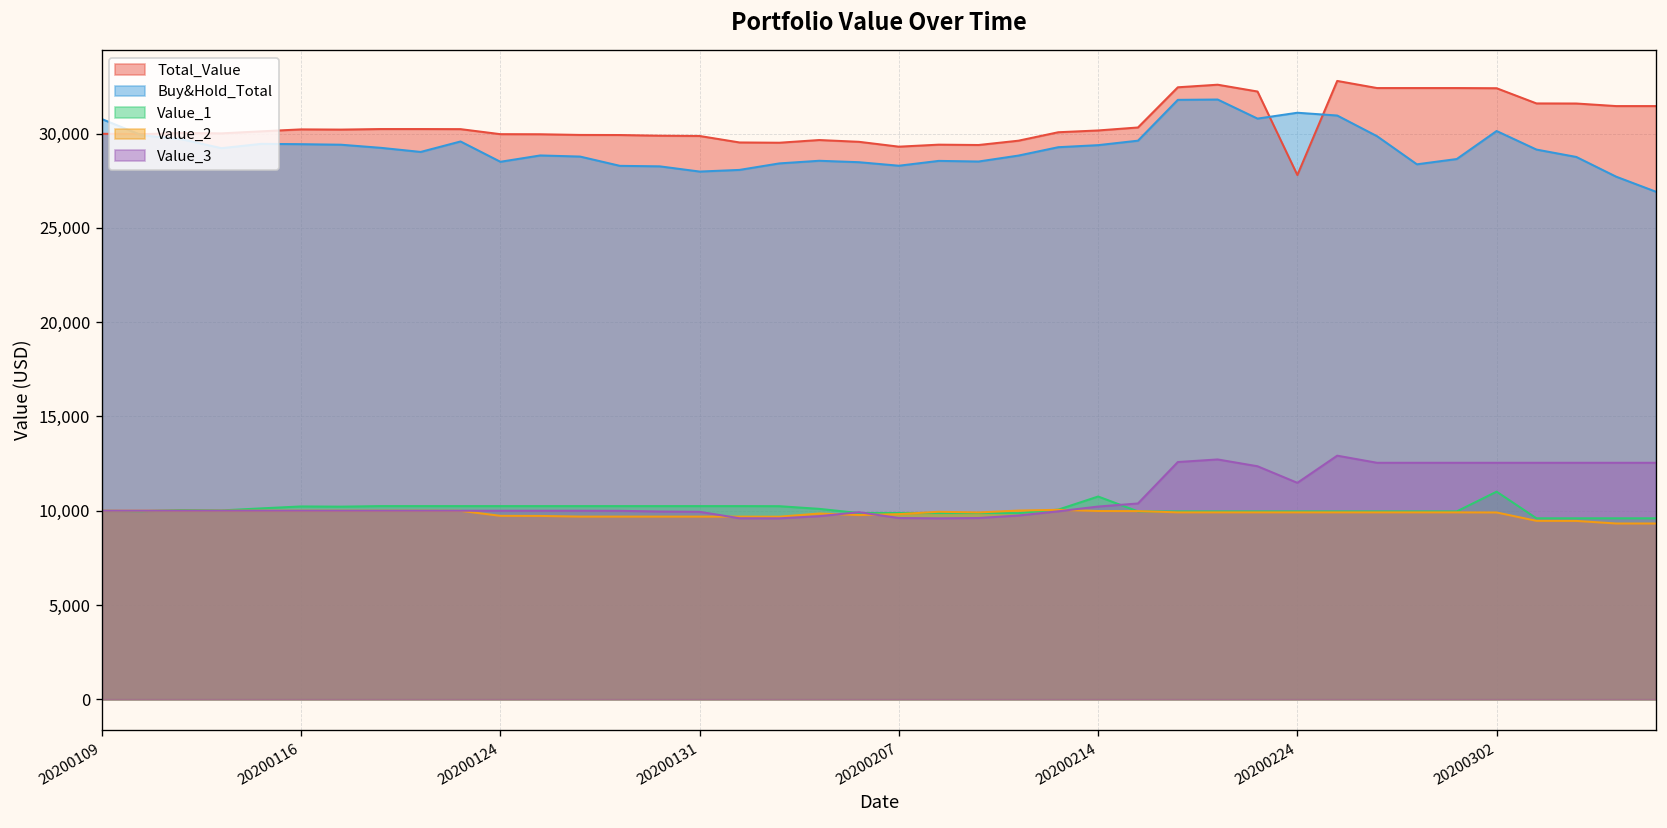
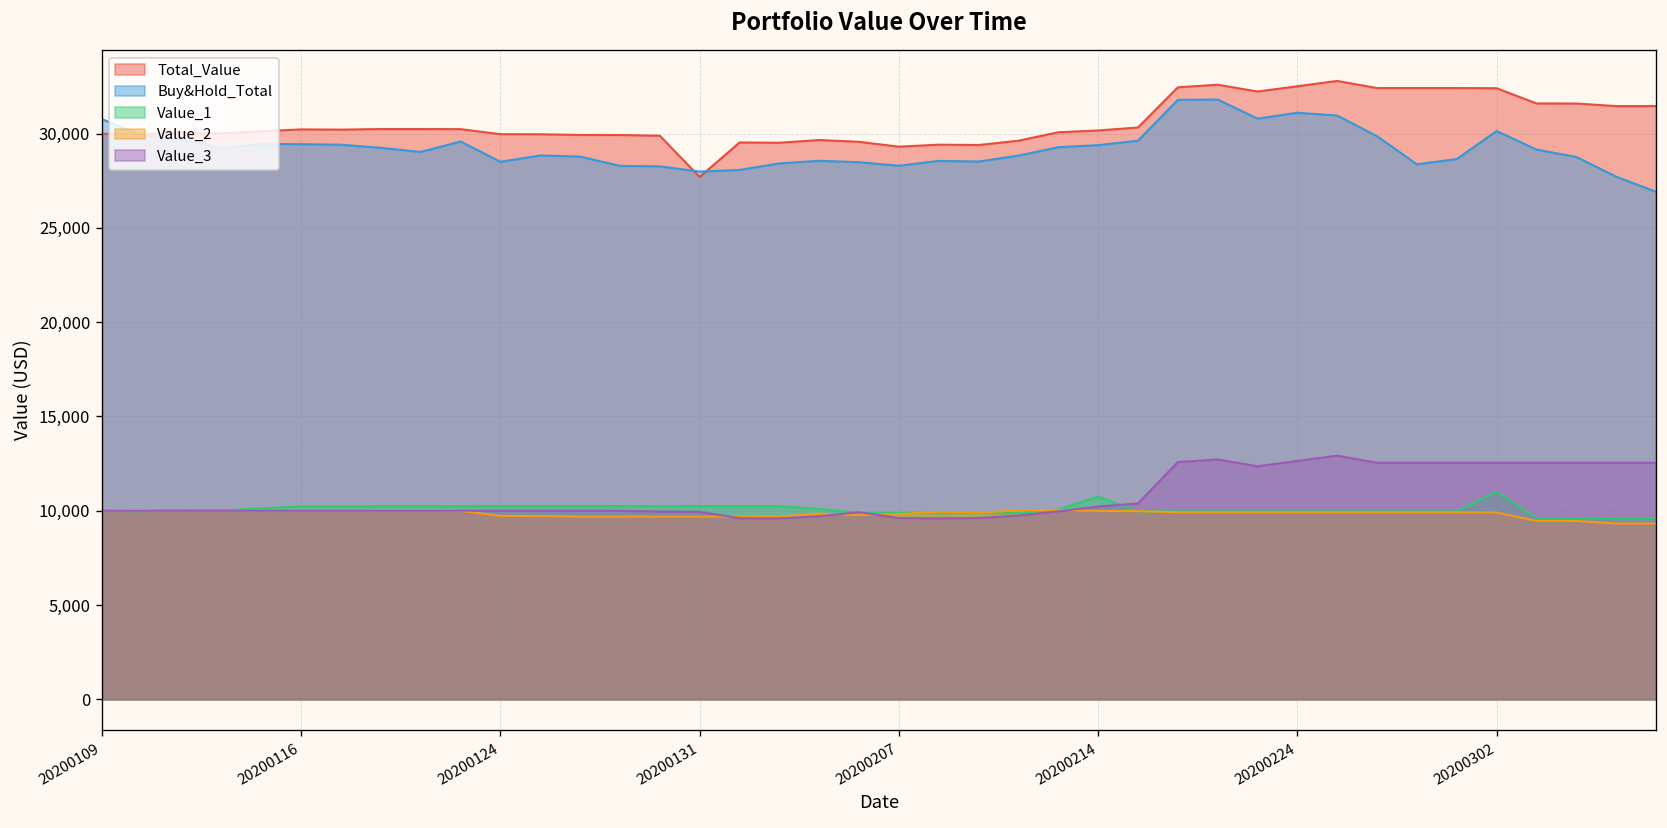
  {
    "Total_Value": {
      "20200109": "30,000",
      "20200116": "30,200",
      "20200124": "30,000",
-     "20200131": "29,900",
+     "20200131": "27,700",
      "20200207": "29,300",
      "20200214": "30,200",
-     "20200224": "27,800",
+     "20200224": "32,500",
      "20200302": "32,400"
    },
    "Buy&Hold_Total": {
      "20200109": "30,800",
      "20200116": "29,400",
      "20200124": "28,500",
      "20200131": "28,000",
      "20200207": "28,300",
      "20200214": "29,400",
      "20200224": "31,100",
      "20200302": "30,100"
    },
    "Value_1": {
      "20200116": "10,200",
      "20200124": "10,200",
      "20200131": "10,200",
      "20200214": "10,800",
      "20200302": "11,000"
    },
    "Value_2": {
      "20200124": "9,700",
      "20200131": "9,700",
      "20200214": "10,000",
      "20200302": "9,900"
    },
    "Value_3": {
      "20200124": "10,000",
      "20200131": "9,900",
      "20200207": "9,600",
      "20200214": "10,200",
-     "20200224": "11,500",
+     "20200224": "12,600",
      "20200302": "12,500"
    }
  }
